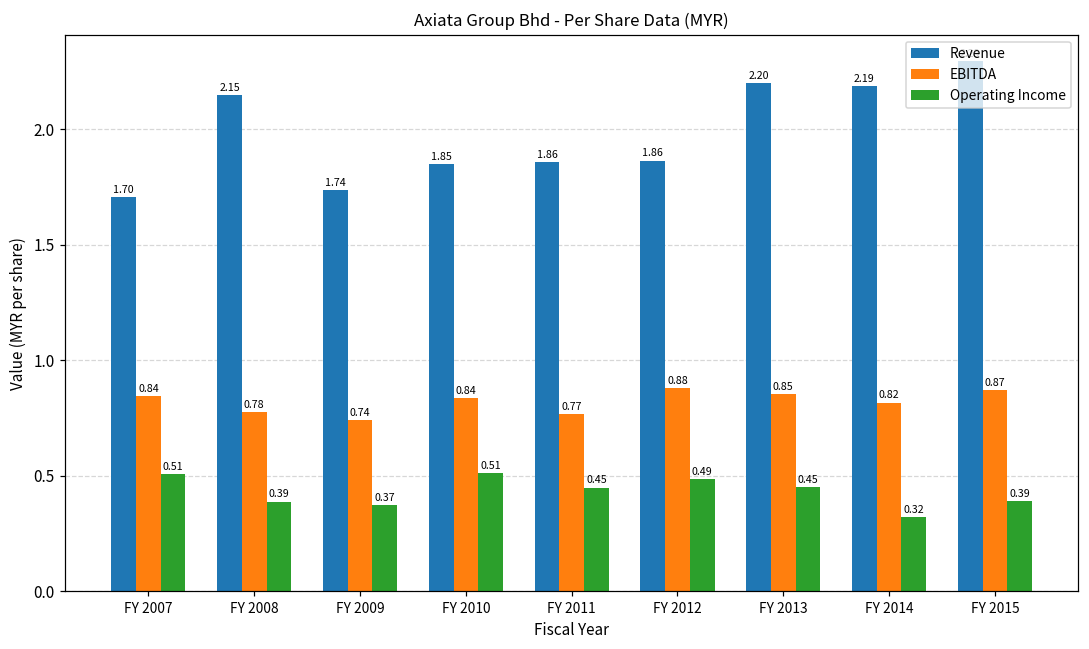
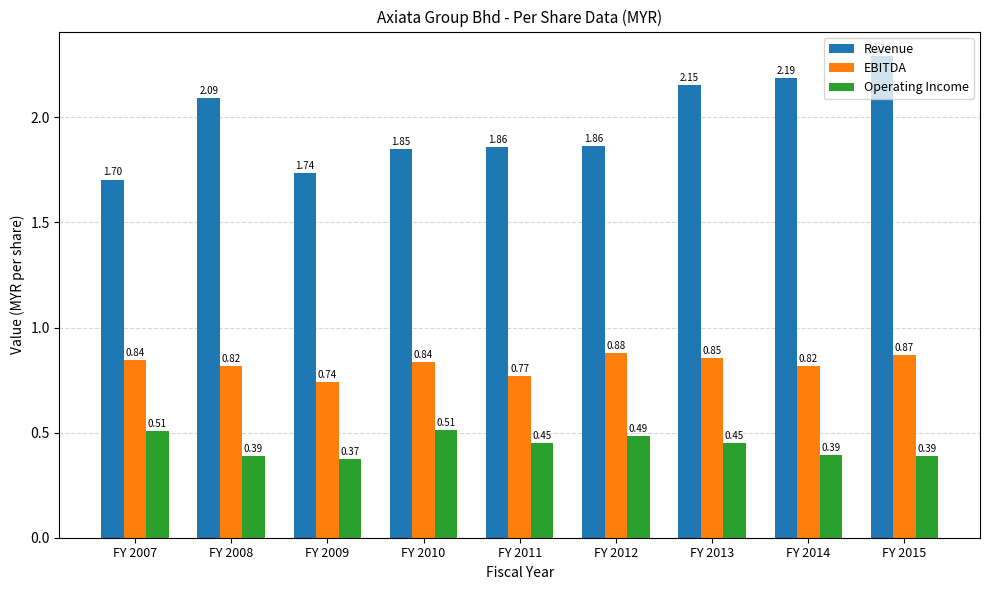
  {
    "Revenue": {
      "FY 2007": 1.70,
-     "FY 2008": 2.15,
+     "FY 2008": 2.09,
      "FY 2009": 1.74,
      "FY 2010": 1.85,
      "FY 2011": 1.86,
      "FY 2012": 1.86,
-     "FY 2013": 2.20,
+     "FY 2013": 2.15,
      "FY 2014": 2.19
    },
    "EBITDA": {
      "FY 2007": 0.84,
-     "FY 2008": 0.78,
+     "FY 2008": 0.82,
      "FY 2009": 0.74,
      "FY 2010": 0.84,
      "FY 2011": 0.77,
      "FY 2012": 0.88,
      "FY 2013": 0.85,
      "FY 2014": 0.82,
      "FY 2015": 0.87
    },
    "Operating Income": {
      "FY 2007": 0.51,
      "FY 2008": 0.39,
      "FY 2009": 0.37,
      "FY 2010": 0.51,
      "FY 2011": 0.45,
      "FY 2012": 0.49,
      "FY 2013": 0.45,
-     "FY 2014": 0.32,
+     "FY 2014": 0.39,
      "FY 2015": 0.39
    }
  }
